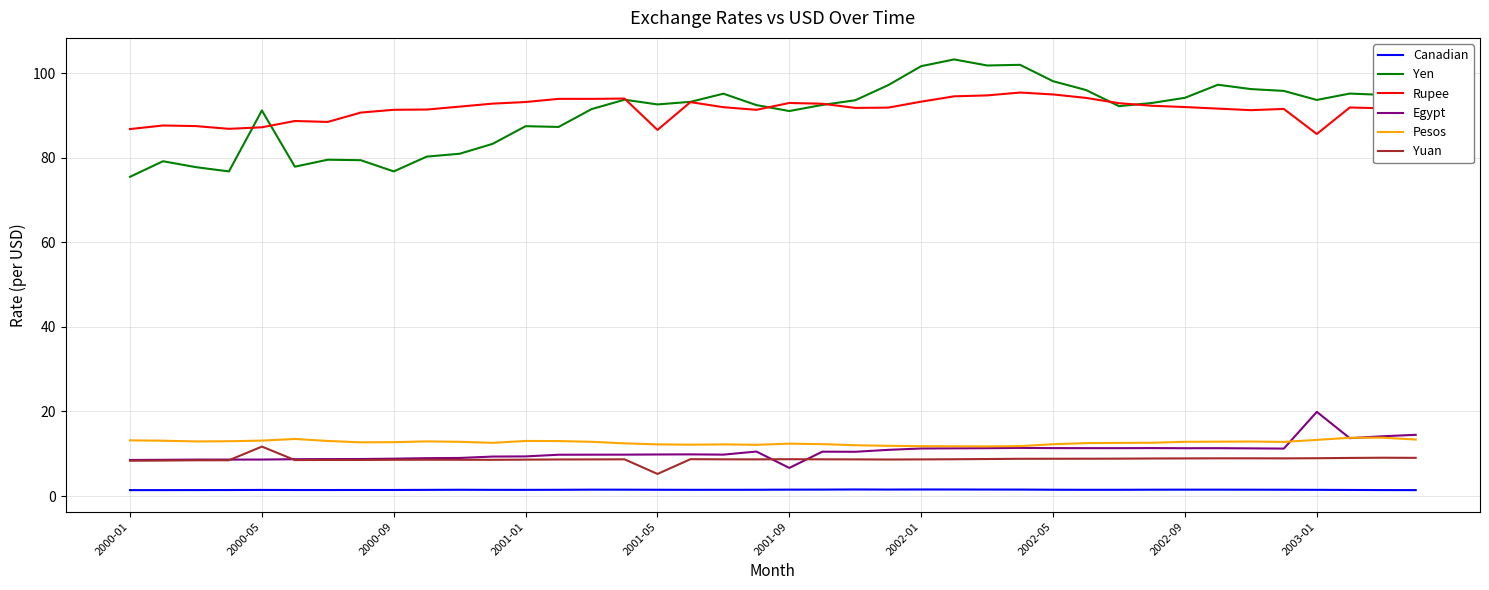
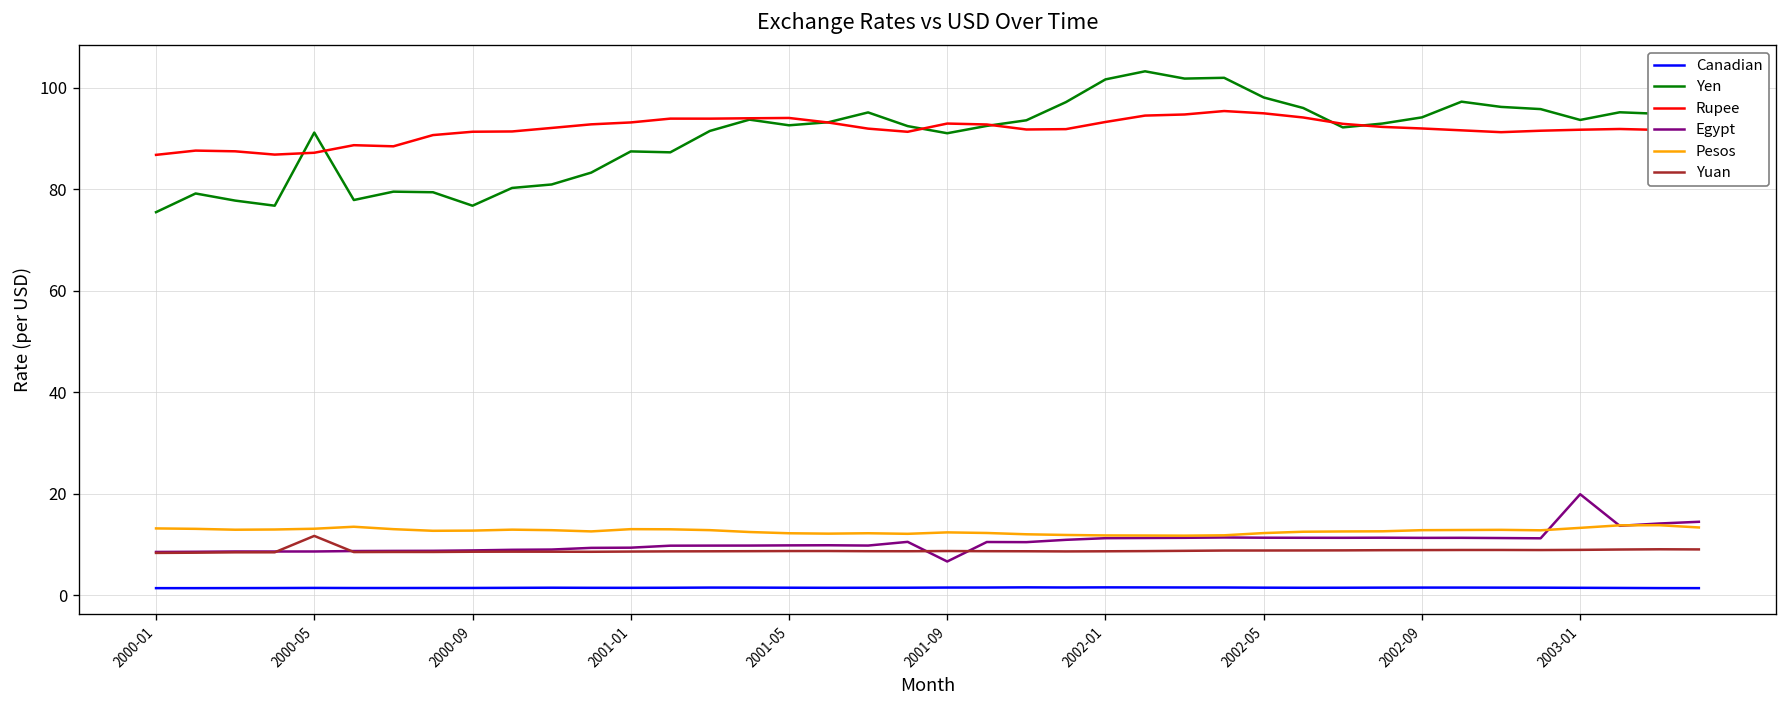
  {
    "Canadian": {
      "2000-01": 1,
      "2000-05": 1,
      "2000-09": 1,
      "2001-01": 1,
      "2001-05": 1,
      "2001-09": 2,
      "2002-01": 2,
      "2002-05": 1,
      "2002-09": 2,
      "2003-01": 1
    },
    "Yen": {
      "2000-01": 75,
      "2000-05": 91,
      "2000-09": 77,
      "2001-01": 87,
      "2001-05": 93,
      "2001-09": 91,
      "2002-01": 102,
      "2002-05": 98,
      "2002-09": 94,
      "2003-01": 94
    },
    "Rupee": {
      "2000-01": 87,
      "2000-05": 87,
      "2000-09": 91,
      "2001-01": 93,
-     "2001-05": 87,
+     "2001-05": 94,
      "2001-09": 93,
      "2002-01": 93,
      "2002-05": 95,
      "2002-09": 92,
-     "2003-01": 86
+     "2003-01": 92
    },
    "Egypt": {
      "2000-05": 9,
      "2001-01": 9,
      "2001-05": 10,
      "2001-09": 7,
      "2002-05": 11,
      "2002-09": 11,
      "2003-01": 20
    },
    "Pesos": {
      "2000-01": 13,
      "2000-05": 13,
      "2000-09": 13,
      "2001-01": 13,
      "2001-05": 12,
      "2001-09": 12,
      "2002-05": 12,
      "2002-09": 13,
      "2003-01": 13
    },
    "Yuan": {
      "2000-05": 12,
      "2001-01": 9,
-     "2001-05": 5,
+     "2001-05": 9,
      "2001-09": 9,
      "2002-01": 9,
      "2002-05": 9,
      "2002-09": 9,
      "2003-01": 9
    }
  }
